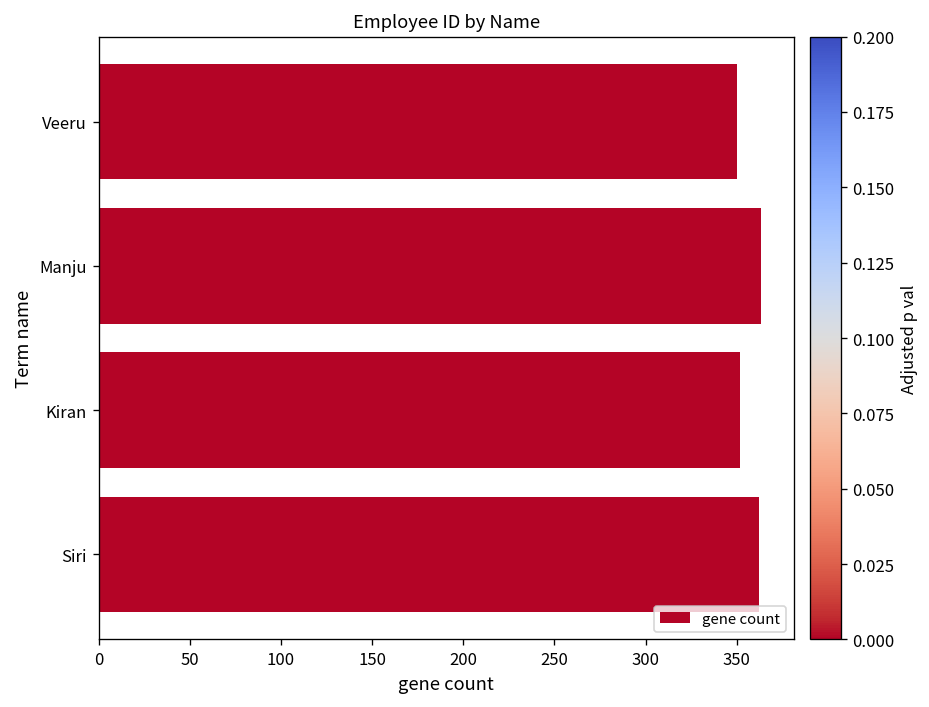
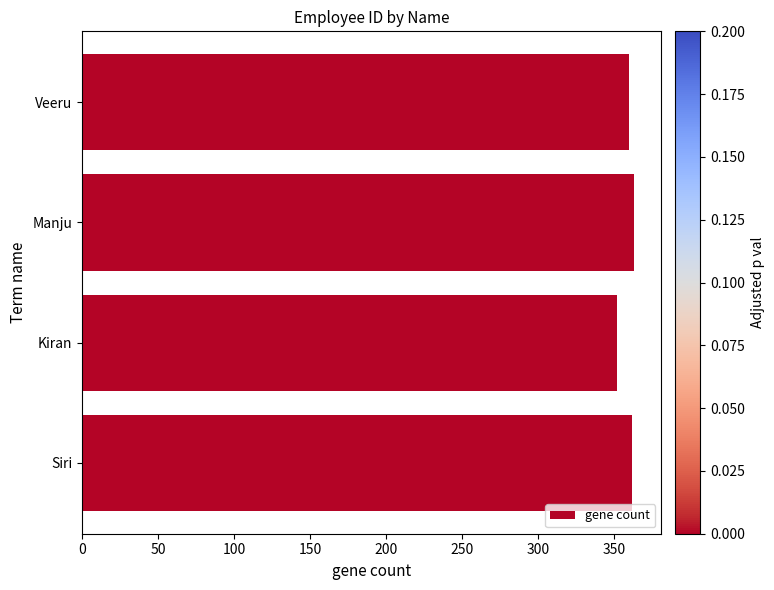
  {
-   "Veeru": 350,
+   "Veeru": 360,
    "Manju": 363,
    "Kiran": 352,
    "Siri": 362
  }
